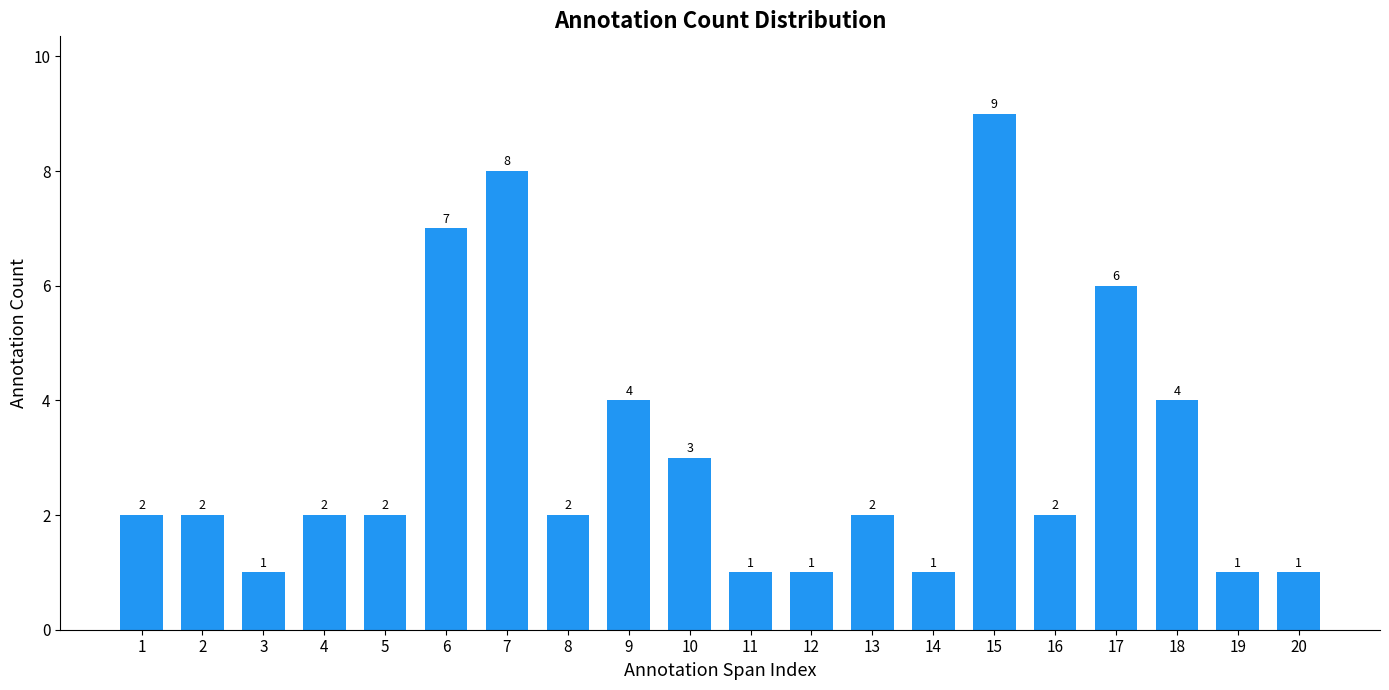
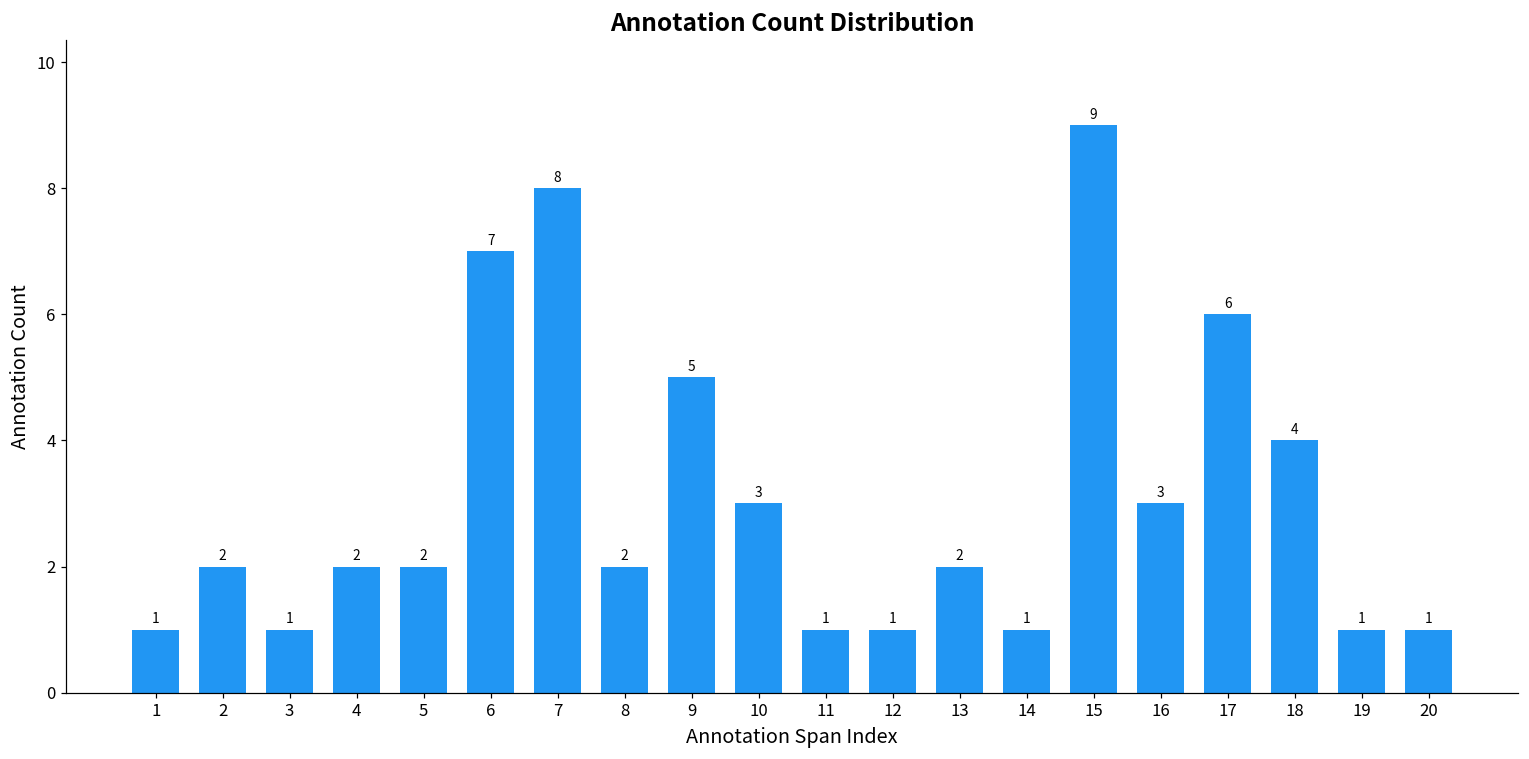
  {
-   "1": 2,
+   "1": 1,
    "2": 2,
    "3": 1,
    "4": 2,
    "5": 2,
    "6": 7,
    "7": 8,
    "8": 2,
-   "9": 4,
+   "9": 5,
    "10": 3,
    "11": 1,
    "12": 1,
    "13": 2,
    "14": 1,
    "15": 9,
-   "16": 2,
+   "16": 3,
    "17": 6,
    "18": 4,
    "19": 1,
    "20": 1
  }
